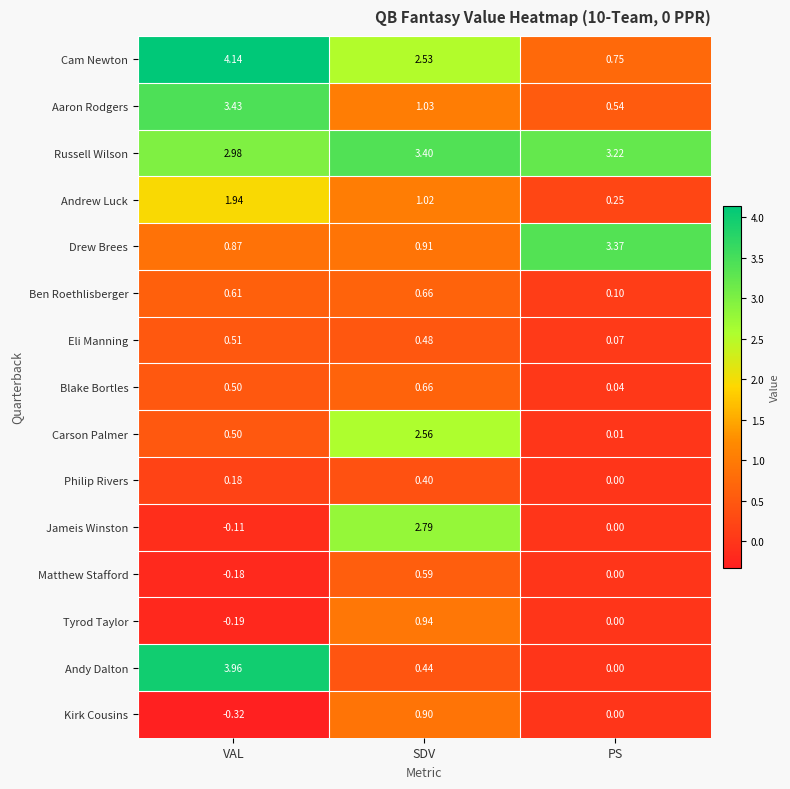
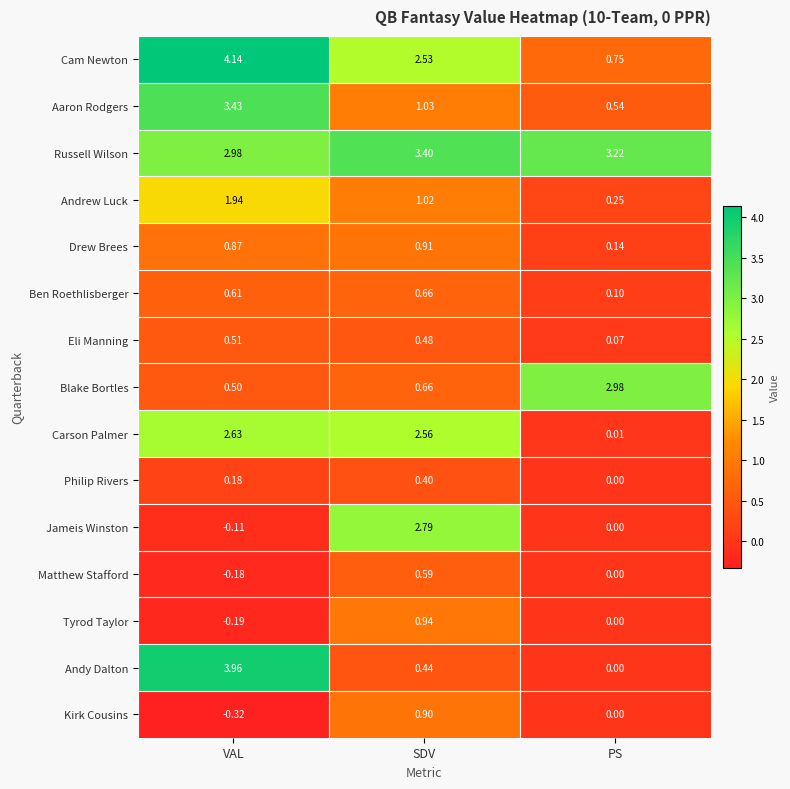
  {
    "Cam Newton": {
      "VAL": 4.14,
      "SDV": 2.53,
      "PS": 0.75
    },
    "Aaron Rodgers": {
      "VAL": 3.43,
      "SDV": 1.03,
      "PS": 0.54
    },
    "Russell Wilson": {
      "VAL": 2.98,
      "SDV": 3.40,
      "PS": 3.22
    },
    "Andrew Luck": {
      "VAL": 1.94,
      "SDV": 1.02,
      "PS": 0.25
    },
    "Drew Brees": {
      "VAL": 0.87,
      "SDV": 0.91,
-     "PS": 3.37
+     "PS": 0.14
    },
    "Ben Roethlisberger": {
      "VAL": 0.61,
      "SDV": 0.66,
      "PS": 0.10
    },
    "Eli Manning": {
      "VAL": 0.51,
      "SDV": 0.48,
      "PS": 0.07
    },
    "Blake Bortles": {
      "VAL": 0.50,
      "SDV": 0.66,
-     "PS": 0.04
+     "PS": 2.98
    },
    "Carson Palmer": {
-     "VAL": 0.50,
+     "VAL": 2.63,
      "SDV": 2.56,
      "PS": 0.01
    },
    "Philip Rivers": {
      "VAL": 0.18,
      "SDV": 0.40,
      "PS": 0.00
    },
    "Jameis Winston": {
      "VAL": -0.11,
      "SDV": 2.79,
      "PS": 0.00
    },
    "Matthew Stafford": {
      "VAL": -0.18,
      "SDV": 0.59,
      "PS": 0.00
    },
    "Tyrod Taylor": {
      "VAL": -0.19,
      "SDV": 0.94,
      "PS": 0.00
    },
    "Andy Dalton": {
      "VAL": 3.96,
      "SDV": 0.44,
      "PS": 0.00
    },
    "Kirk Cousins": {
      "VAL": -0.32,
      "SDV": 0.90,
      "PS": 0.00
    }
  }
